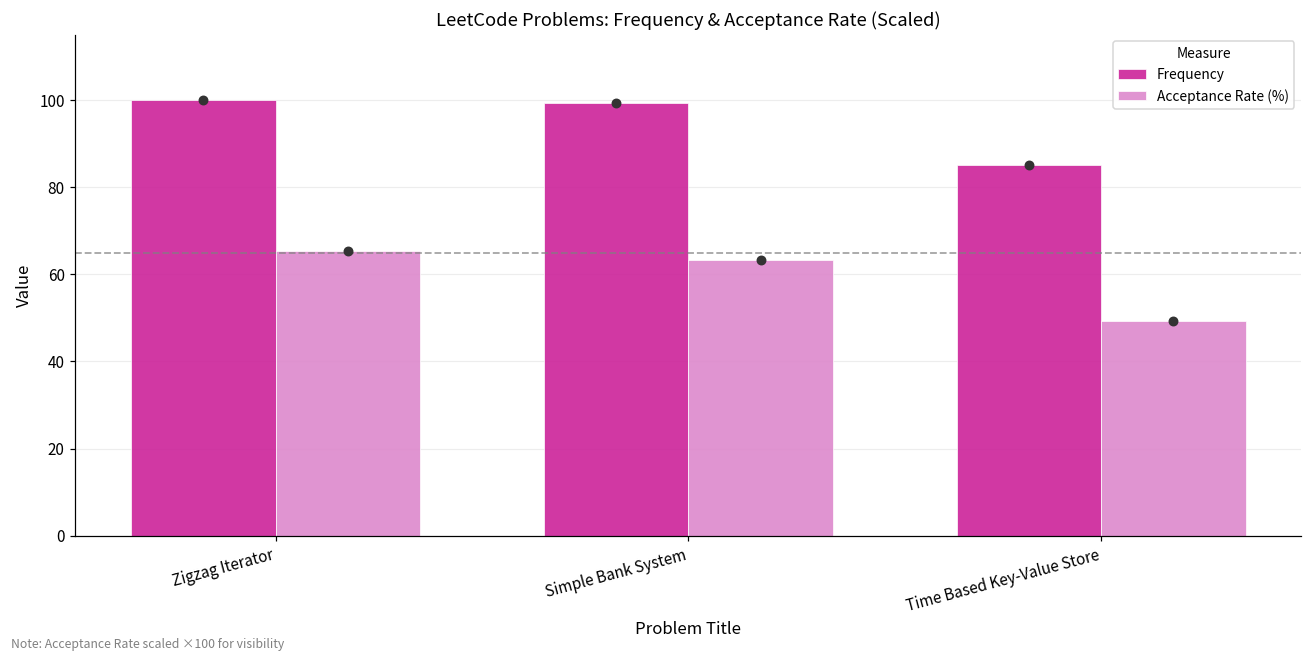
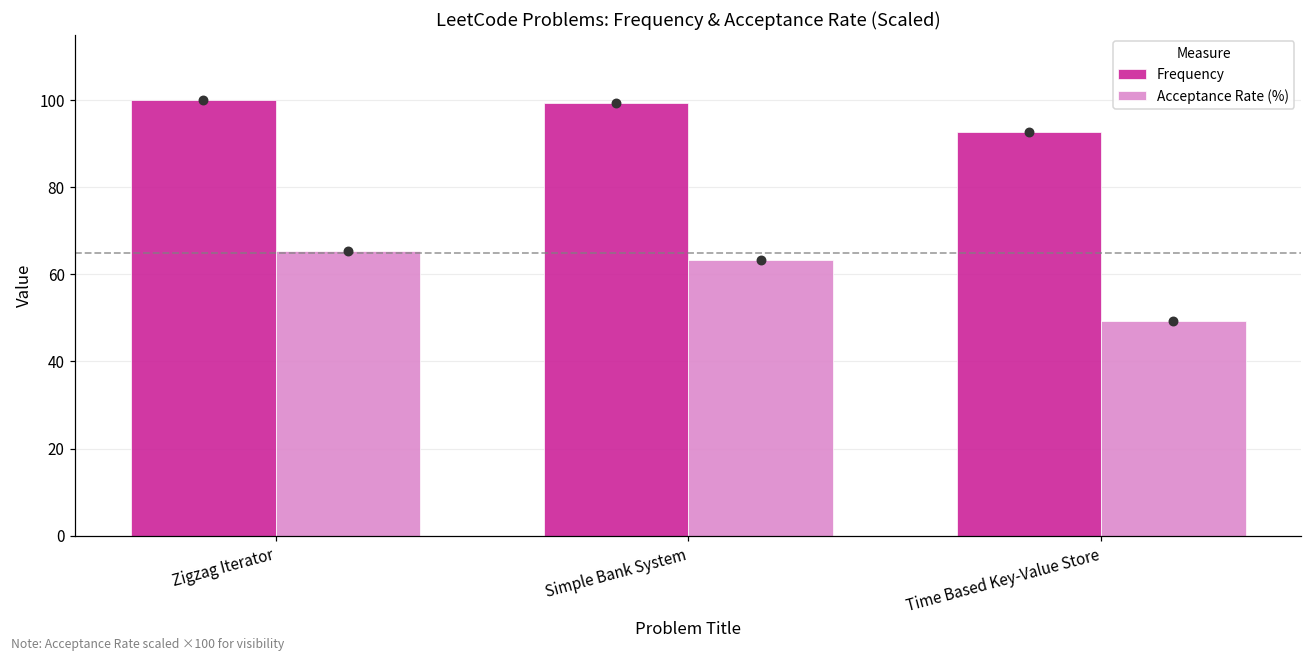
  {
    "Frequency": {
      "Zigzag Iterator": 100,
      "Simple Bank System": 99,
-     "Time Based Key-Value Store": 85
+     "Time Based Key-Value Store": 93
    },
    "Acceptance Rate (%)": {
      "Zigzag Iterator": 65,
      "Simple Bank System": 63,
      "Time Based Key-Value Store": 49
    }
  }
